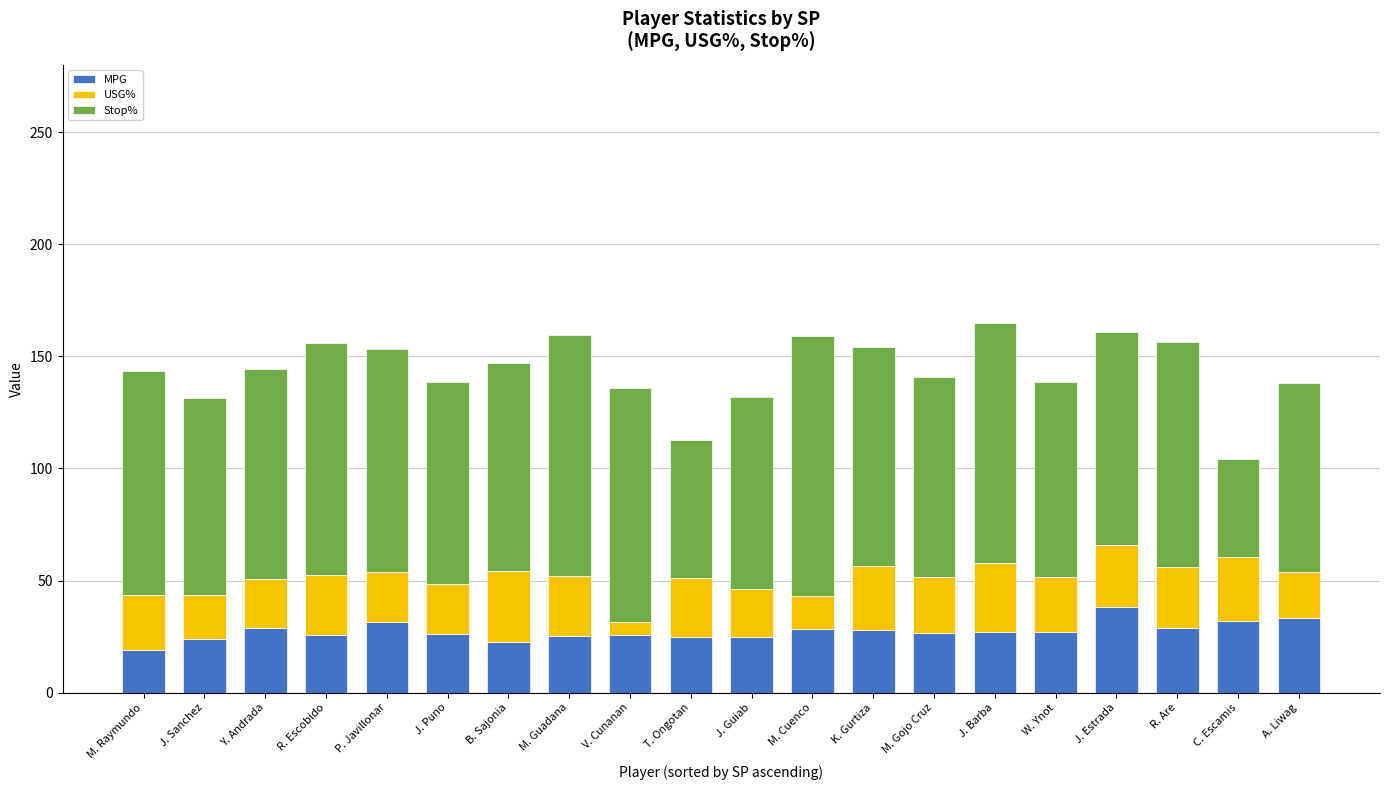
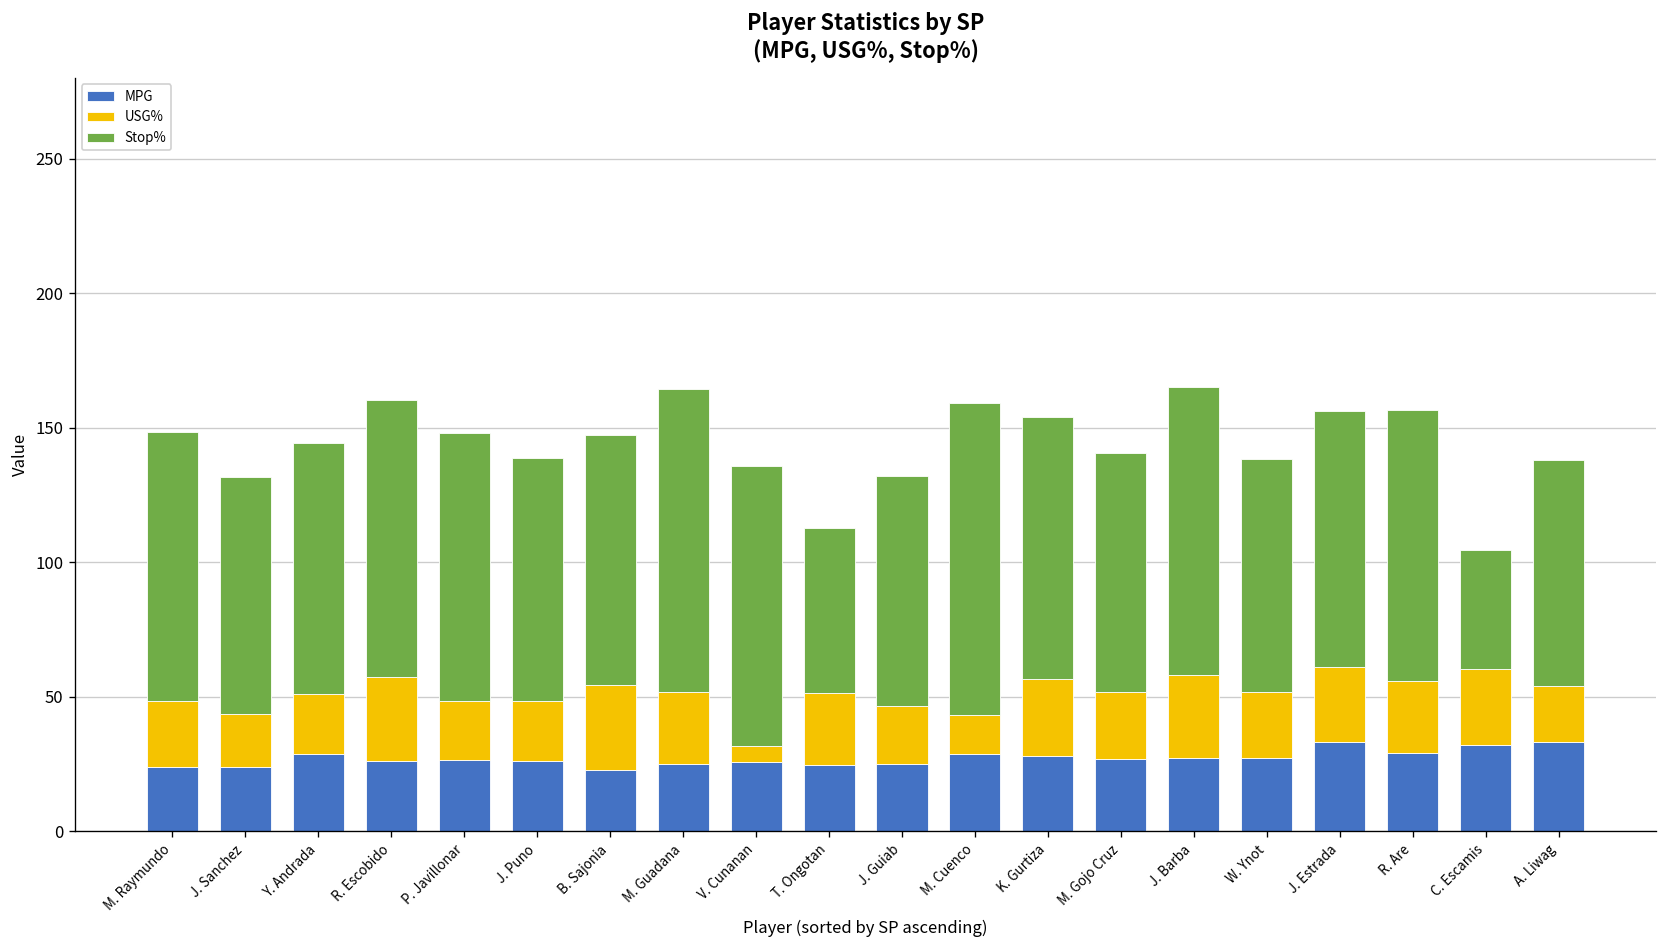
  {
    "MPG": {
-     "M. Raymundo": 19,
+     "M. Raymundo": 24,
      "J. Sanchez": 24,
      "Y. Andrada": 29,
      "R. Escobido": 26,
-     "P. Javillonar": 32,
+     "P. Javillonar": 27,
      "J. Puno": 26,
      "B. Sajonia": 23,
      "M. Guadana": 25,
      "V. Cunanan": 26,
      "T. Ongotan": 25,
      "J. Guiab": 25,
      "M. Cuenco": 29,
      "K. Gurtiza": 28,
      "M. Gojo Cruz": 27,
      "J. Barba": 27,
      "W. Ynot": 27,
-     "J. Estrada": 38,
+     "J. Estrada": 33,
      "R. Are": 29,
      "C. Escamis": 32,
      "A. Liwag": 33
    },
    "USG%": {
      "M. Raymundo": 24,
      "J. Sanchez": 20,
      "Y. Andrada": 22,
-     "R. Escobido": 27,
+     "R. Escobido": 31,
      "P. Javillonar": 22,
      "J. Puno": 22,
      "B. Sajonia": 32,
      "M. Guadana": 27,
      "V. Cunanan": 6,
      "T. Ongotan": 27,
      "J. Guiab": 21,
      "M. Cuenco": 15,
      "K. Gurtiza": 28,
      "M. Gojo Cruz": 25,
      "J. Barba": 31,
      "W. Ynot": 24,
      "J. Estrada": 28,
      "R. Are": 27,
      "C. Escamis": 28,
      "A. Liwag": 21
    },
    "Stop%": {
      "M. Raymundo": 100,
      "J. Sanchez": 88,
      "Y. Andrada": 94,
      "R. Escobido": 103,
      "P. Javillonar": 99,
      "J. Puno": 90,
      "B. Sajonia": 93,
-     "M. Guadana": 108,
+     "M. Guadana": 112,
      "V. Cunanan": 104,
      "T. Ongotan": 61,
      "J. Guiab": 85,
      "M. Cuenco": 116,
      "K. Gurtiza": 98,
      "M. Gojo Cruz": 89,
      "J. Barba": 107,
      "W. Ynot": 87,
      "J. Estrada": 95,
      "R. Are": 101,
      "C. Escamis": 44,
      "A. Liwag": 84
    }
  }
